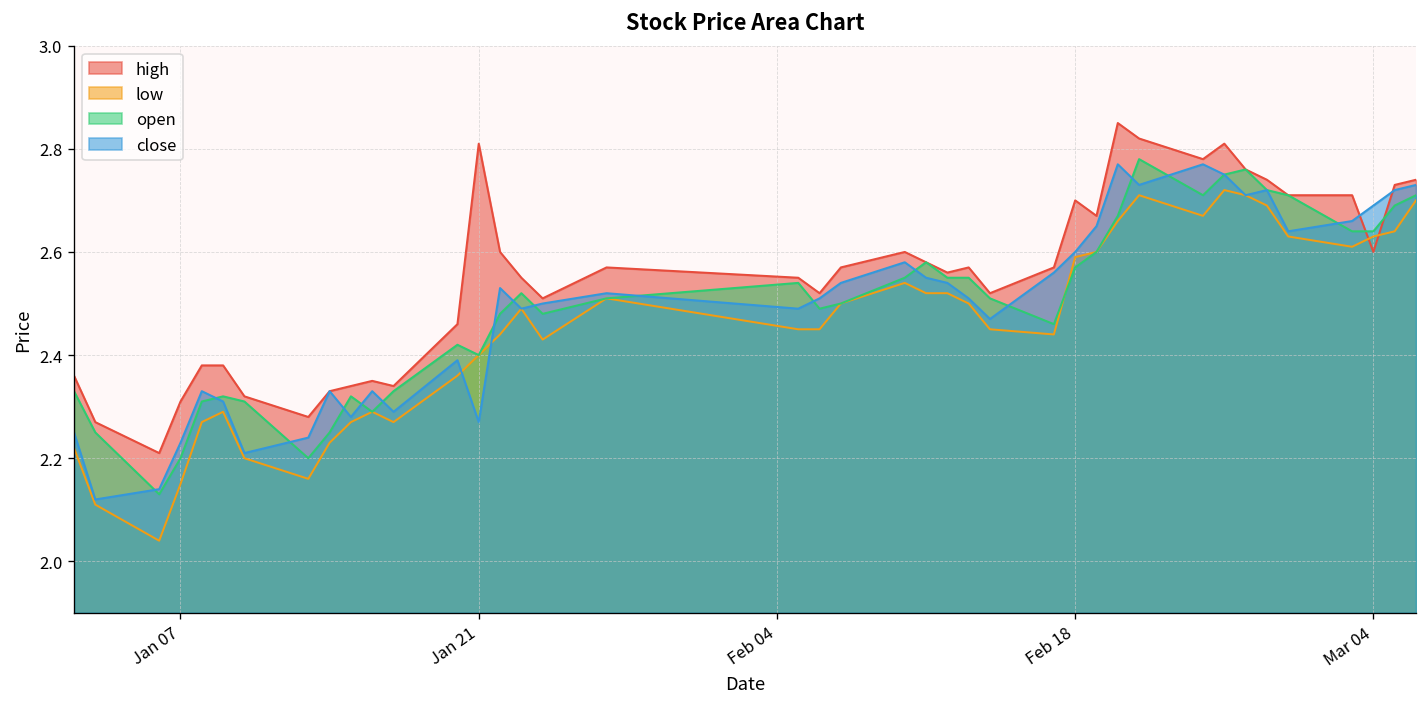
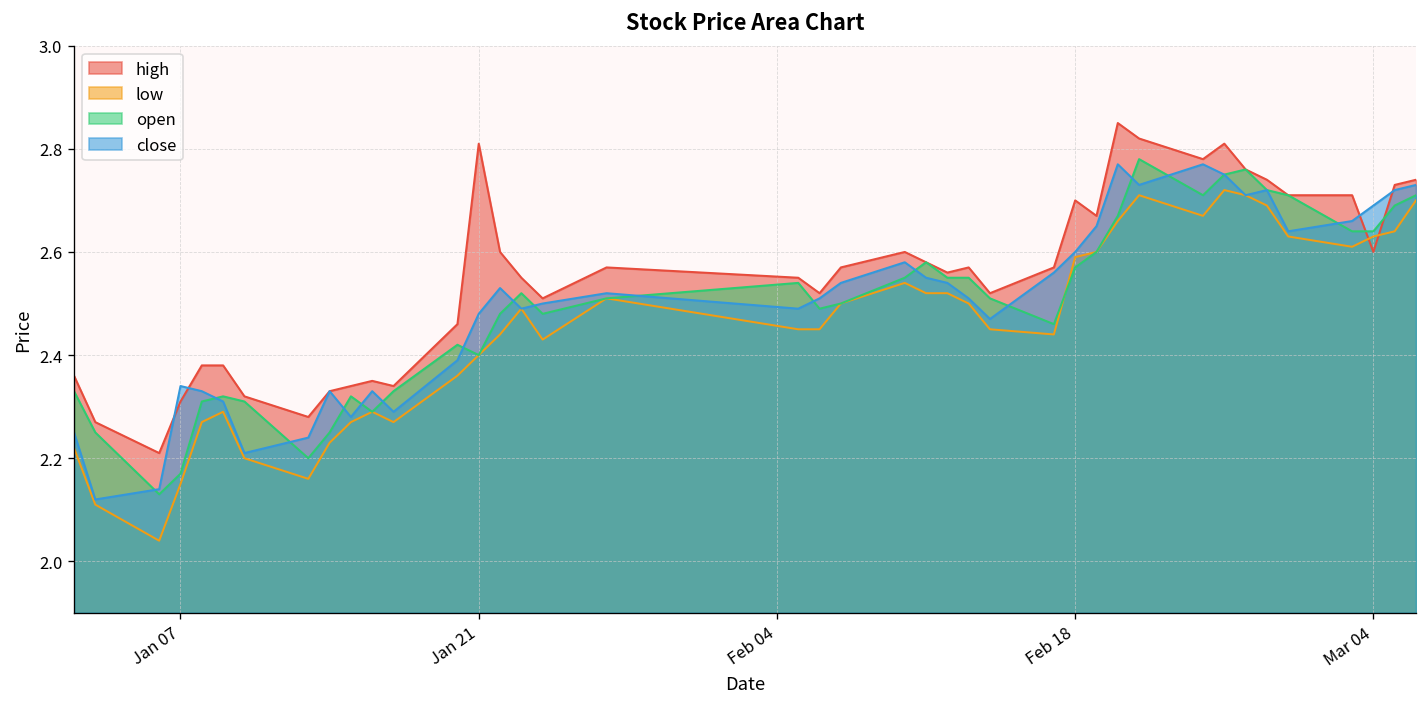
  {
    "high": {
      "Jan 07": 2.31,
      "Jan 21": 2.81,
      "Feb 18": 2.70,
      "Mar 04": 2.60
    },
    "low": {
      "Jan 07": 2.15,
      "Feb 18": 2.59,
      "Mar 04": 2.63
    },
    "open": {
-     "Jan 07": 2.20,
+     "Jan 07": 2.17,
      "Feb 18": 2.57,
      "Mar 04": 2.64
    },
    "close": {
-     "Jan 07": 2.23,
-     "Jan 21": 2.27,
+     "Jan 07": 2.34,
+     "Jan 21": 2.48,
      "Feb 18": 2.60,
      "Mar 04": 2.69
    }
  }
